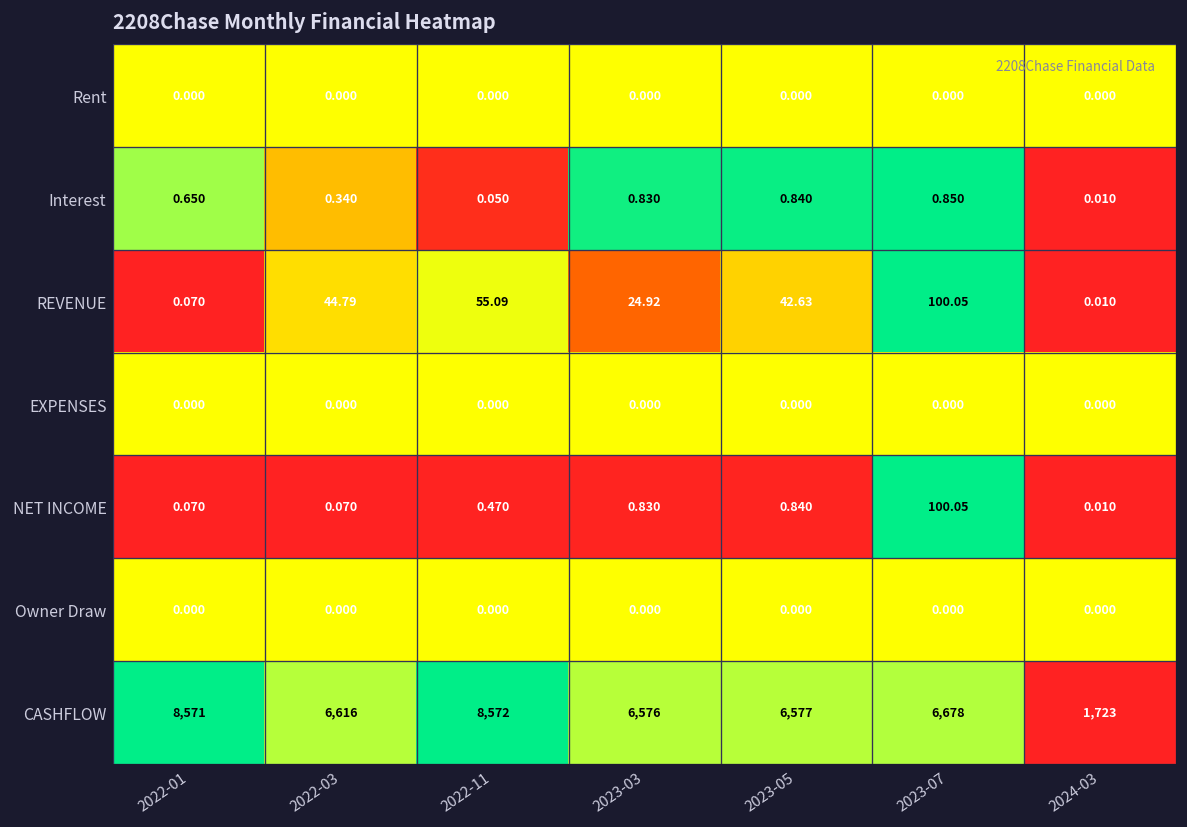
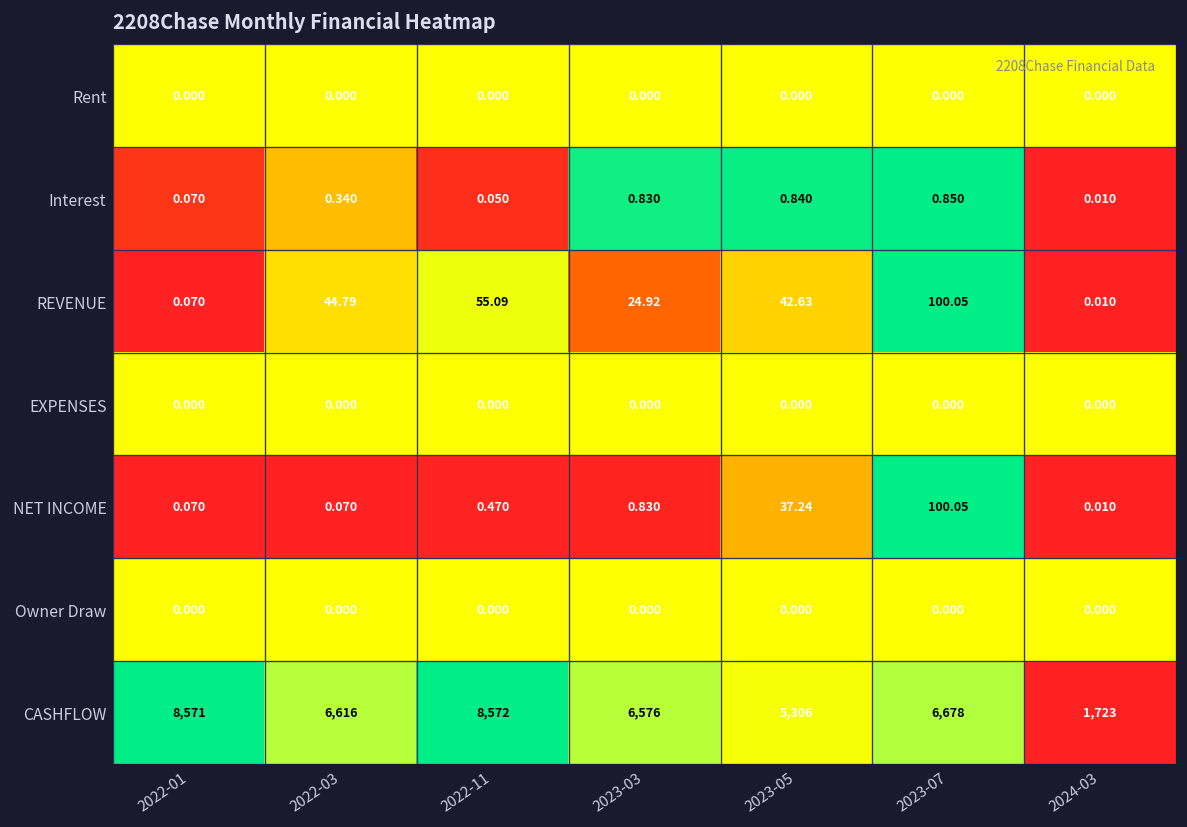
  {
    "Rent": {
      "2022-01": "0.000",
      "2022-03": "0.000",
      "2022-11": "0.000",
      "2023-03": "0.000",
      "2023-05": "0.000",
      "2023-07": "0.000"
    },
    "Interest": {
-     "2022-01": "0.650",
+     "2022-01": "0.070",
      "2022-03": "0.340",
      "2022-11": "0.050",
      "2023-03": "0.830",
      "2023-05": "0.840",
      "2023-07": "0.850",
      "2024-03": "0.010"
    },
    "REVENUE": {
      "2022-01": "0.070",
      "2022-03": "44.79",
      "2022-11": "55.09",
      "2023-03": "24.92",
      "2023-05": "42.63",
      "2023-07": "100.05",
      "2024-03": "0.010"
    },
    "EXPENSES": {
      "2022-01": "0.000",
      "2022-03": "0.000",
      "2022-11": "0.000",
      "2023-03": "0.000",
      "2023-05": "0.000",
      "2023-07": "0.000",
      "2024-03": "0.000"
    },
    "NET INCOME": {
      "2022-01": "0.070",
      "2022-03": "0.070",
      "2022-11": "0.470",
      "2023-03": "0.830",
-     "2023-05": "0.840",
+     "2023-05": "37.24",
      "2023-07": "100.05",
      "2024-03": "0.010"
    },
    "Owner Draw": {
      "2022-01": "0.000",
      "2022-03": "0.000",
      "2022-11": "0.000",
      "2023-03": "0.000",
      "2023-05": "0.000",
      "2023-07": "0.000",
      "2024-03": "0.000"
    },
    "CASHFLOW": {
      "2022-01": "8,571",
      "2022-03": "6,616",
      "2022-11": "8,572",
      "2023-03": "6,576",
-     "2023-05": "6,577",
+     "2023-05": "5,306",
      "2023-07": "6,678",
      "2024-03": "1,723"
    }
  }
